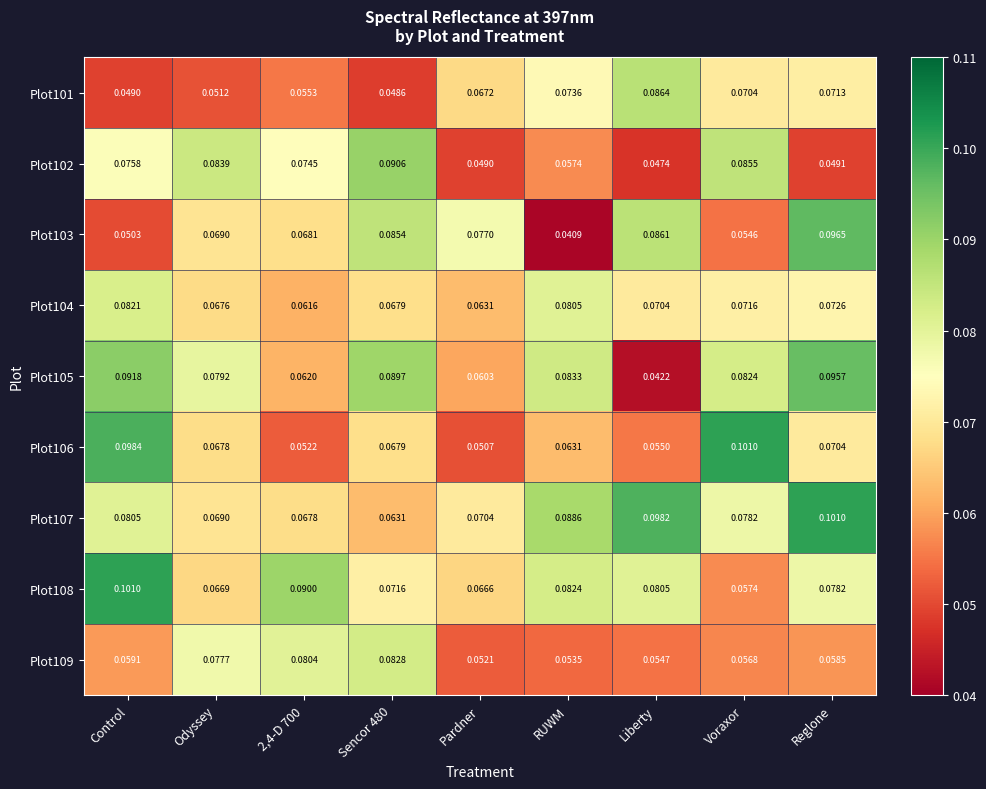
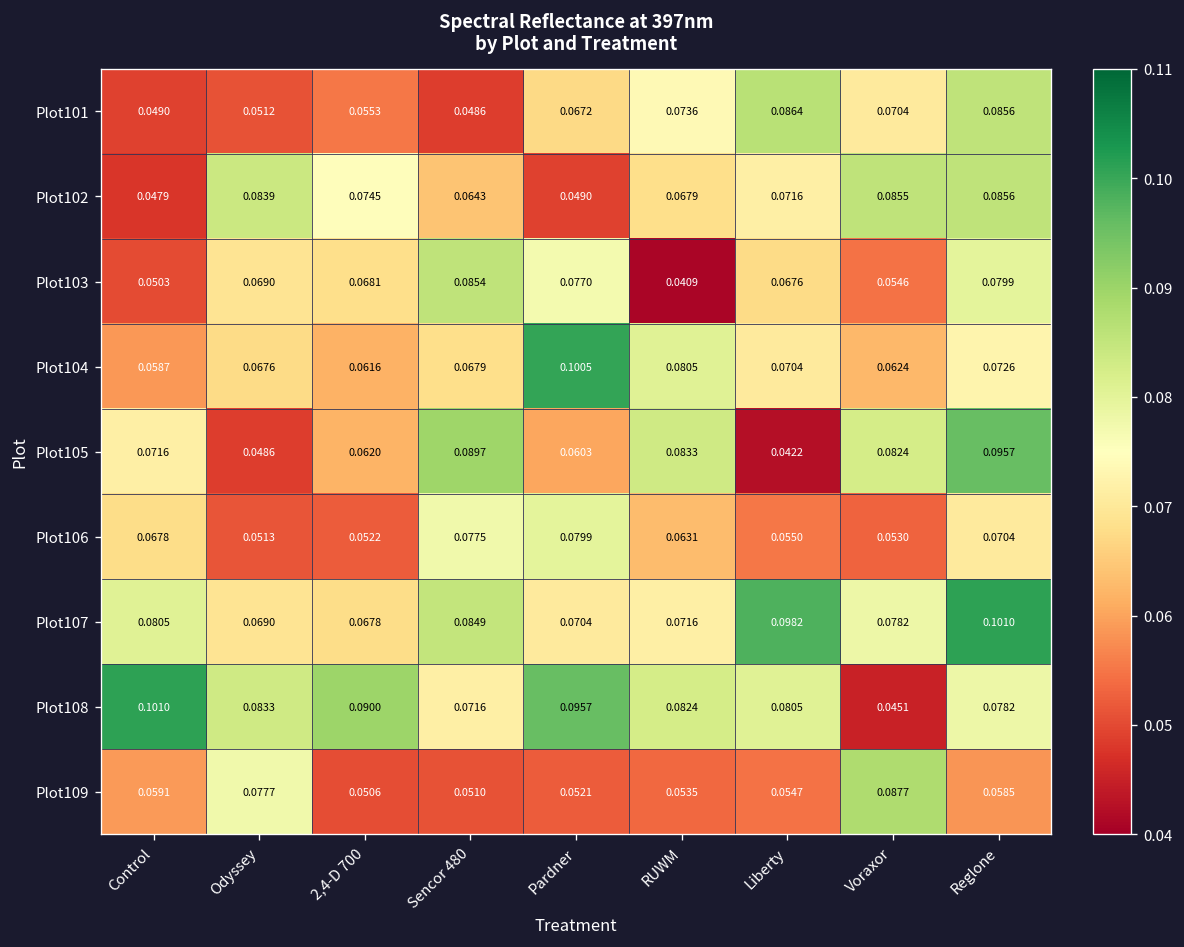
  {
    "Plot101": {
      "Control": 0.0490,
      "Odyssey": 0.0512,
      "2,4-D 700": 0.0553,
      "Sencor 480": 0.0486,
      "Pardner": 0.0672,
      "RUWM": 0.0736,
      "Liberty": 0.0864,
      "Voraxor": 0.0704,
-     "Reglone": 0.0713
+     "Reglone": 0.0856
    },
    "Plot102": {
-     "Control": 0.0758,
+     "Control": 0.0479,
      "Odyssey": 0.0839,
      "2,4-D 700": 0.0745,
-     "Sencor 480": 0.0906,
+     "Sencor 480": 0.0643,
      "Pardner": 0.0490,
-     "RUWM": 0.0574,
-     "Liberty": 0.0474,
+     "RUWM": 0.0679,
+     "Liberty": 0.0716,
      "Voraxor": 0.0855,
-     "Reglone": 0.0491
+     "Reglone": 0.0856
    },
    "Plot103": {
      "Control": 0.0503,
      "Odyssey": 0.0690,
      "2,4-D 700": 0.0681,
      "Sencor 480": 0.0854,
      "Pardner": 0.0770,
      "RUWM": 0.0409,
-     "Liberty": 0.0861,
+     "Liberty": 0.0676,
      "Voraxor": 0.0546,
-     "Reglone": 0.0965
+     "Reglone": 0.0799
    },
    "Plot104": {
-     "Control": 0.0821,
+     "Control": 0.0587,
      "Odyssey": 0.0676,
      "2,4-D 700": 0.0616,
      "Sencor 480": 0.0679,
-     "Pardner": 0.0631,
+     "Pardner": 0.1005,
      "RUWM": 0.0805,
      "Liberty": 0.0704,
-     "Voraxor": 0.0716,
+     "Voraxor": 0.0624,
      "Reglone": 0.0726
    },
    "Plot105": {
-     "Control": 0.0918,
-     "Odyssey": 0.0792,
+     "Control": 0.0716,
+     "Odyssey": 0.0486,
      "2,4-D 700": 0.0620,
      "Sencor 480": 0.0897,
      "Pardner": 0.0603,
      "RUWM": 0.0833,
      "Liberty": 0.0422,
      "Voraxor": 0.0824,
      "Reglone": 0.0957
    },
    "Plot106": {
-     "Control": 0.0984,
-     "Odyssey": 0.0678,
+     "Control": 0.0678,
+     "Odyssey": 0.0513,
      "2,4-D 700": 0.0522,
-     "Sencor 480": 0.0679,
-     "Pardner": 0.0507,
+     "Sencor 480": 0.0775,
+     "Pardner": 0.0799,
      "RUWM": 0.0631,
      "Liberty": 0.0550,
-     "Voraxor": 0.1010,
+     "Voraxor": 0.0530,
      "Reglone": 0.0704
    },
    "Plot107": {
      "Control": 0.0805,
      "Odyssey": 0.0690,
      "2,4-D 700": 0.0678,
-     "Sencor 480": 0.0631,
+     "Sencor 480": 0.0849,
      "Pardner": 0.0704,
-     "RUWM": 0.0886,
+     "RUWM": 0.0716,
      "Liberty": 0.0982,
      "Voraxor": 0.0782,
      "Reglone": 0.1010
    },
    "Plot108": {
      "Control": 0.1010,
-     "Odyssey": 0.0669,
+     "Odyssey": 0.0833,
      "2,4-D 700": 0.0900,
      "Sencor 480": 0.0716,
-     "Pardner": 0.0666,
+     "Pardner": 0.0957,
      "RUWM": 0.0824,
      "Liberty": 0.0805,
-     "Voraxor": 0.0574,
+     "Voraxor": 0.0451,
      "Reglone": 0.0782
    },
    "Plot109": {
      "Control": 0.0591,
      "Odyssey": 0.0777,
-     "2,4-D 700": 0.0804,
-     "Sencor 480": 0.0828,
+     "2,4-D 700": 0.0506,
+     "Sencor 480": 0.0510,
      "Pardner": 0.0521,
      "RUWM": 0.0535,
      "Liberty": 0.0547,
-     "Voraxor": 0.0568,
+     "Voraxor": 0.0877,
      "Reglone": 0.0585
    }
  }
